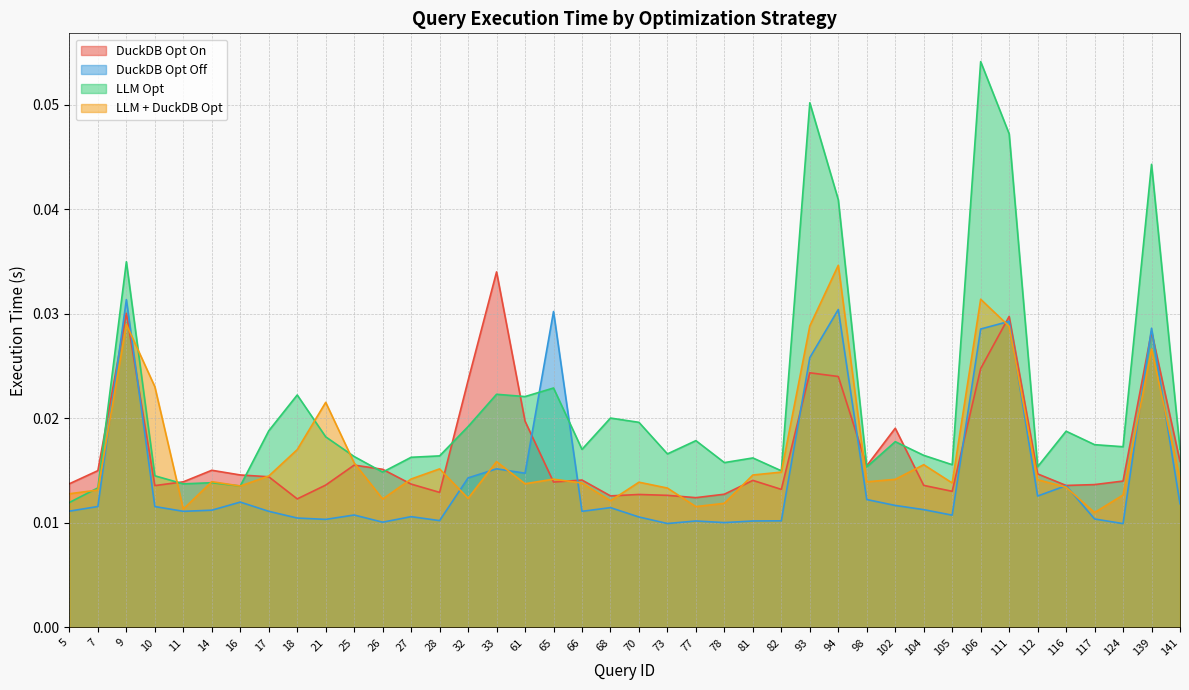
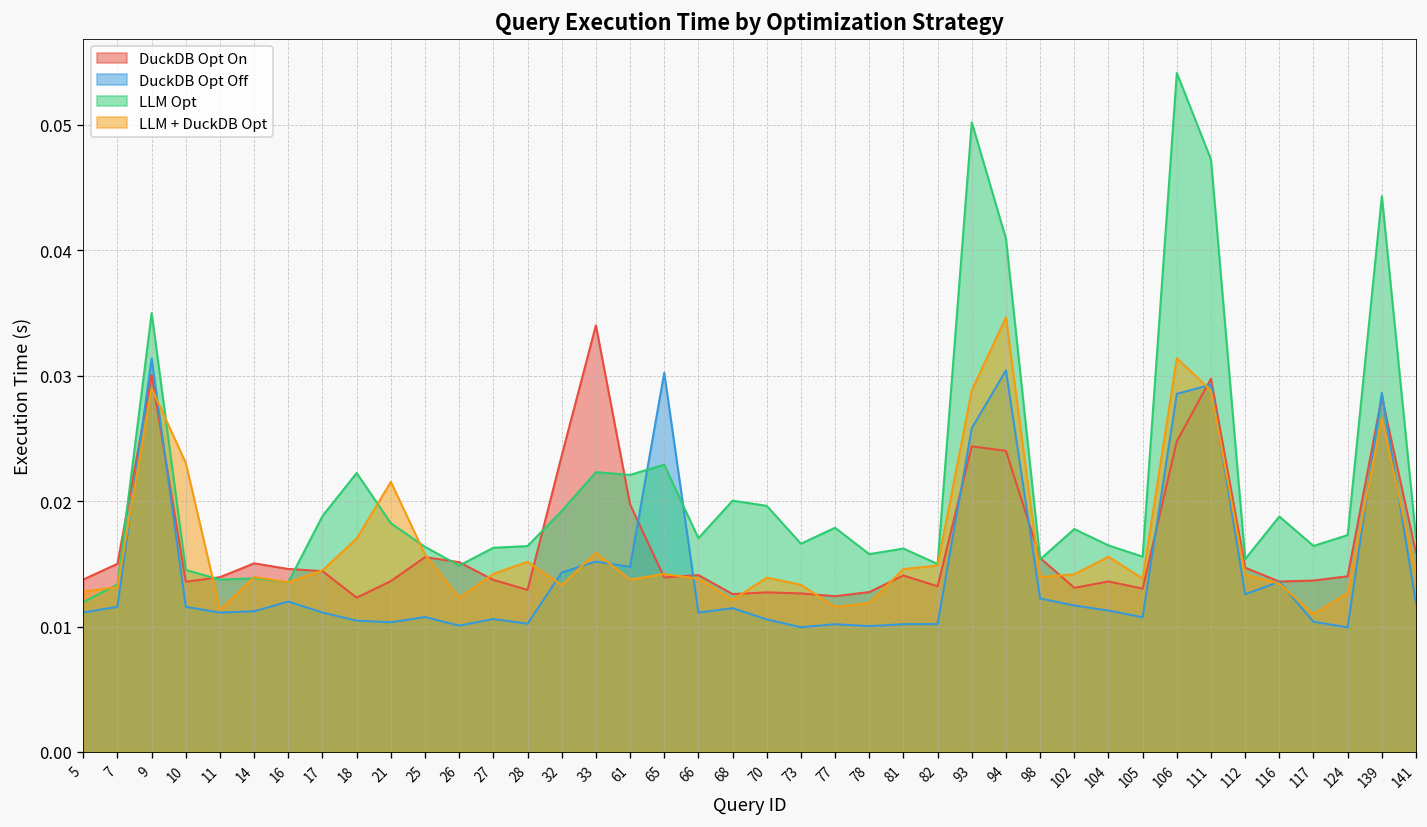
  {
    "DuckDB Opt On": {
      "5": 0.0138,
      "7": 0.0150,
      "9": 0.0301,
      "10": 0.0136,
      "14": 0.0150,
      "16": 0.0146,
      "18": 0.0123,
      "21": 0.0136,
      "26": 0.0151,
      "27": 0.0137,
      "28": 0.0129,
      "32": 0.0236,
      "33": 0.0340,
      "61": 0.0197,
      "65": 0.0139,
      "66": 0.0141,
      "68": 0.0126,
      "70": 0.0127,
      "73": 0.0126,
      "77": 0.0124,
      "78": 0.0127,
      "81": 0.0141,
      "82": 0.0132,
      "93": 0.0244,
      "94": 0.0240,
-     "102": 0.0191,
+     "102": 0.0131,
      "104": 0.0136,
      "105": 0.0130,
      "106": 0.0248,
      "111": 0.0298,
      "112": 0.0147,
      "117": 0.0137,
      "124": 0.0140,
      "139": 0.0283,
      "141": 0.0159
    },
    "DuckDB Opt Off": {
      "5": 0.0111,
      "7": 0.0116,
      "9": 0.0314,
      "10": 0.0116,
      "14": 0.0112,
      "16": 0.0120,
      "17": 0.0111,
      "18": 0.0105,
      "21": 0.0103,
      "25": 0.0108,
      "26": 0.0101,
      "27": 0.0106,
      "28": 0.0102,
      "32": 0.0143,
      "33": 0.0152,
      "61": 0.0148,
      "65": 0.0302,
      "66": 0.0111,
      "68": 0.0115,
      "70": 0.0106,
      "73": 0.0099,
      "77": 0.0102,
      "78": 0.0100,
      "81": 0.0102,
      "82": 0.0102,
      "93": 0.0258,
      "94": 0.0304,
      "98": 0.0122,
      "102": 0.0117,
      "104": 0.0113,
      "105": 0.0107,
      "106": 0.0286,
      "111": 0.0293,
      "112": 0.0126,
      "117": 0.0104,
      "124": 0.0099,
      "139": 0.0286,
      "141": 0.0118
    },
    "LLM Opt": {
      "5": 0.0120,
      "9": 0.0350,
      "10": 0.0145,
      "17": 0.0188,
      "18": 0.0222,
      "21": 0.0182,
      "25": 0.0164,
      "26": 0.0149,
      "27": 0.0163,
      "28": 0.0164,
      "32": 0.0192,
      "33": 0.0223,
      "61": 0.0221,
      "65": 0.0229,
      "66": 0.0170,
      "68": 0.0200,
      "70": 0.0196,
      "73": 0.0166,
      "77": 0.0179,
      "78": 0.0158,
      "81": 0.0162,
      "93": 0.0502,
      "94": 0.0409,
      "102": 0.0178,
      "104": 0.0165,
      "105": 0.0156,
      "106": 0.0541,
      "111": 0.0472,
      "112": 0.0154,
      "116": 0.0188,
-     "117": 0.0175,
+     "117": 0.0164,
      "124": 0.0173,
      "139": 0.0443,
      "141": 0.0170
    },
    "LLM + DuckDB Opt": {
      "5": 0.0128,
      "9": 0.0290,
      "10": 0.0230,
      "18": 0.0170,
      "21": 0.0215,
      "26": 0.0123,
      "27": 0.0142,
      "28": 0.0152,
-     "32": 0.0124,
+     "32": 0.0133,
      "33": 0.0159,
      "61": 0.0137,
      "65": 0.0142,
      "66": 0.0138,
      "68": 0.0121,
      "70": 0.0139,
      "73": 0.0133,
      "77": 0.0116,
      "78": 0.0119,
      "81": 0.0146,
      "93": 0.0288,
      "94": 0.0347,
      "98": 0.0139,
      "102": 0.0142,
      "104": 0.0156,
      "105": 0.0138,
      "106": 0.0314,
      "111": 0.0288,
      "112": 0.0141,
      "117": 0.0110,
      "124": 0.0127,
      "139": 0.0267,
      "141": 0.0142
    }
  }
